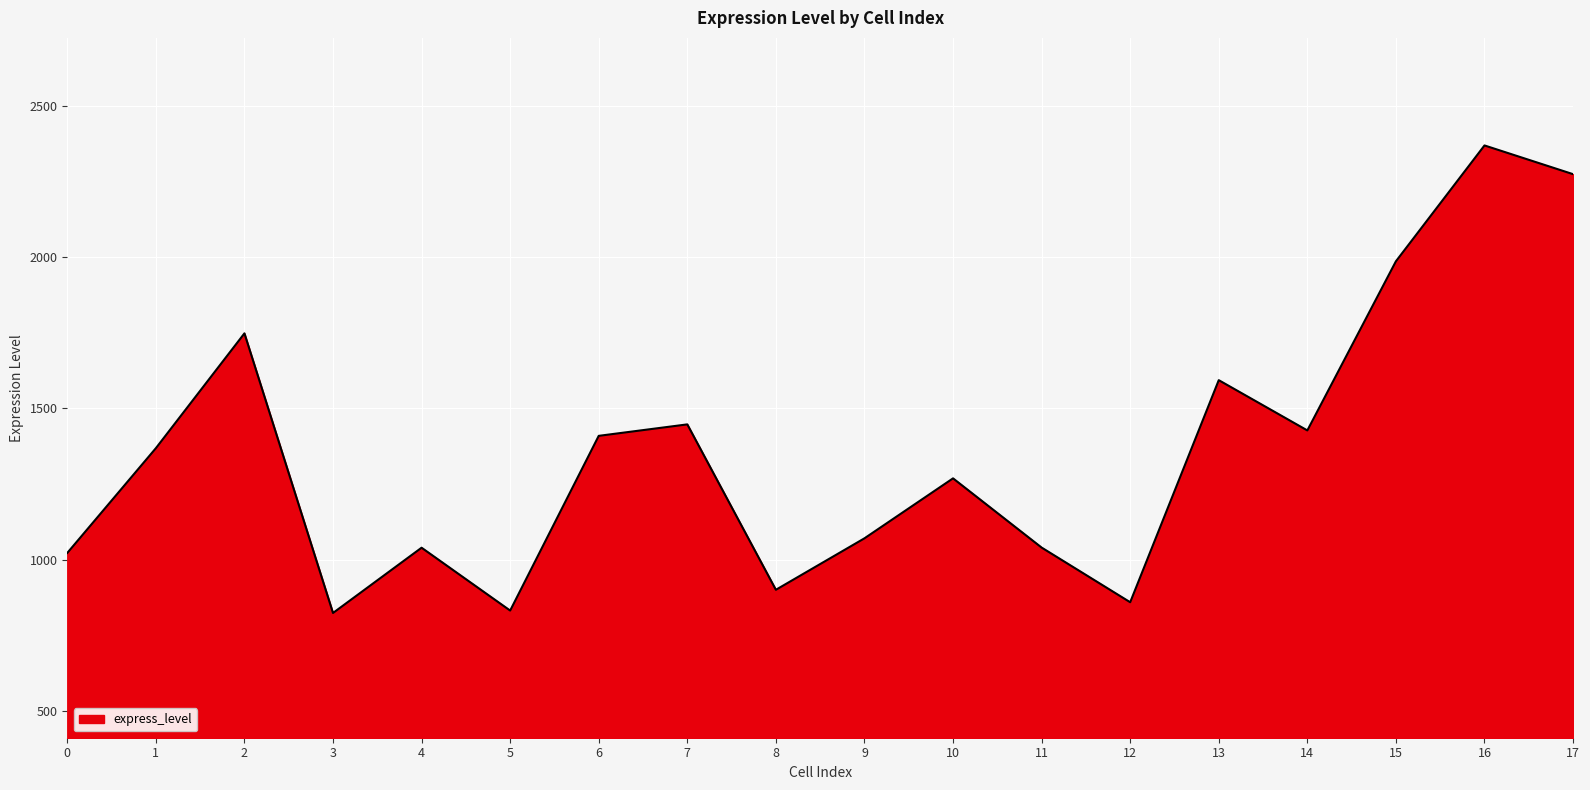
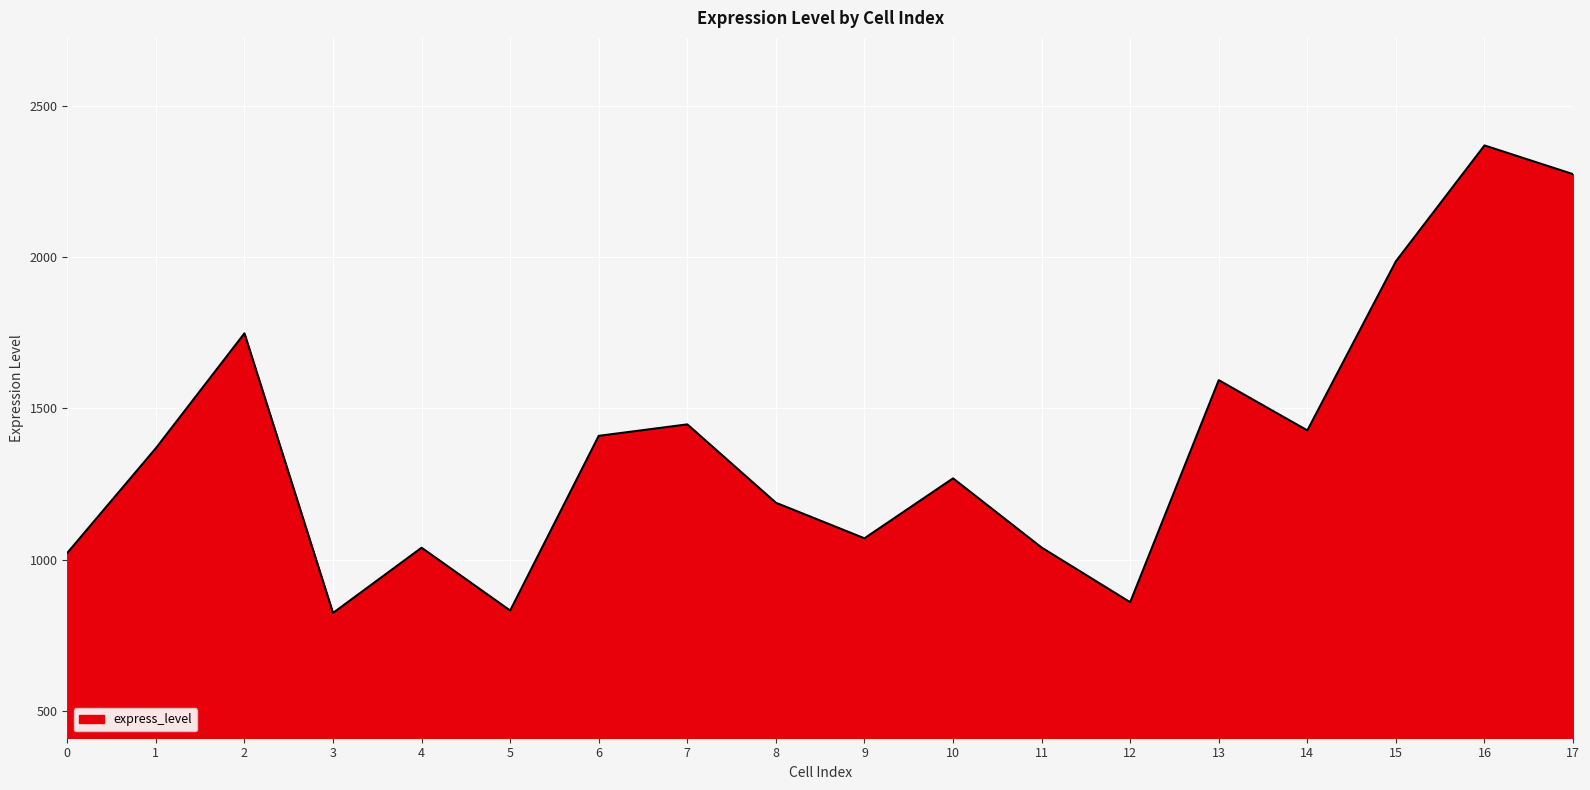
  {
    "0": 1020,
    "1": 1370,
    "2": 1750,
    "3": 820,
    "4": 1040,
    "5": 830,
    "6": 1410,
    "7": 1450,
-   "8": 900,
+   "8": 1190,
    "9": 1070,
    "10": 1270,
    "11": 1040,
    "12": 860,
    "13": 1590,
    "14": 1430,
    "15": 1990,
    "16": 2370,
    "17": 2270
  }
